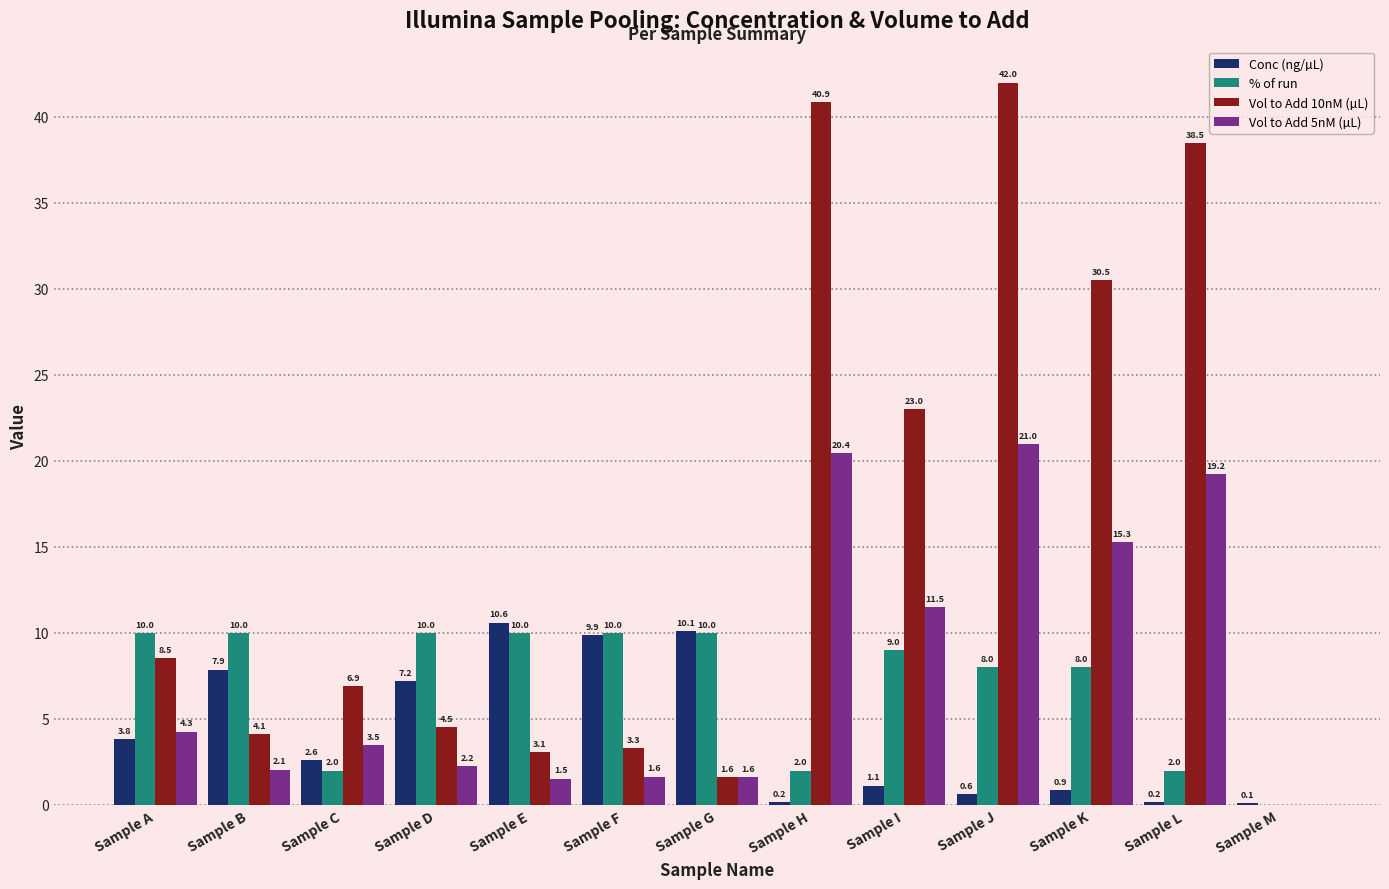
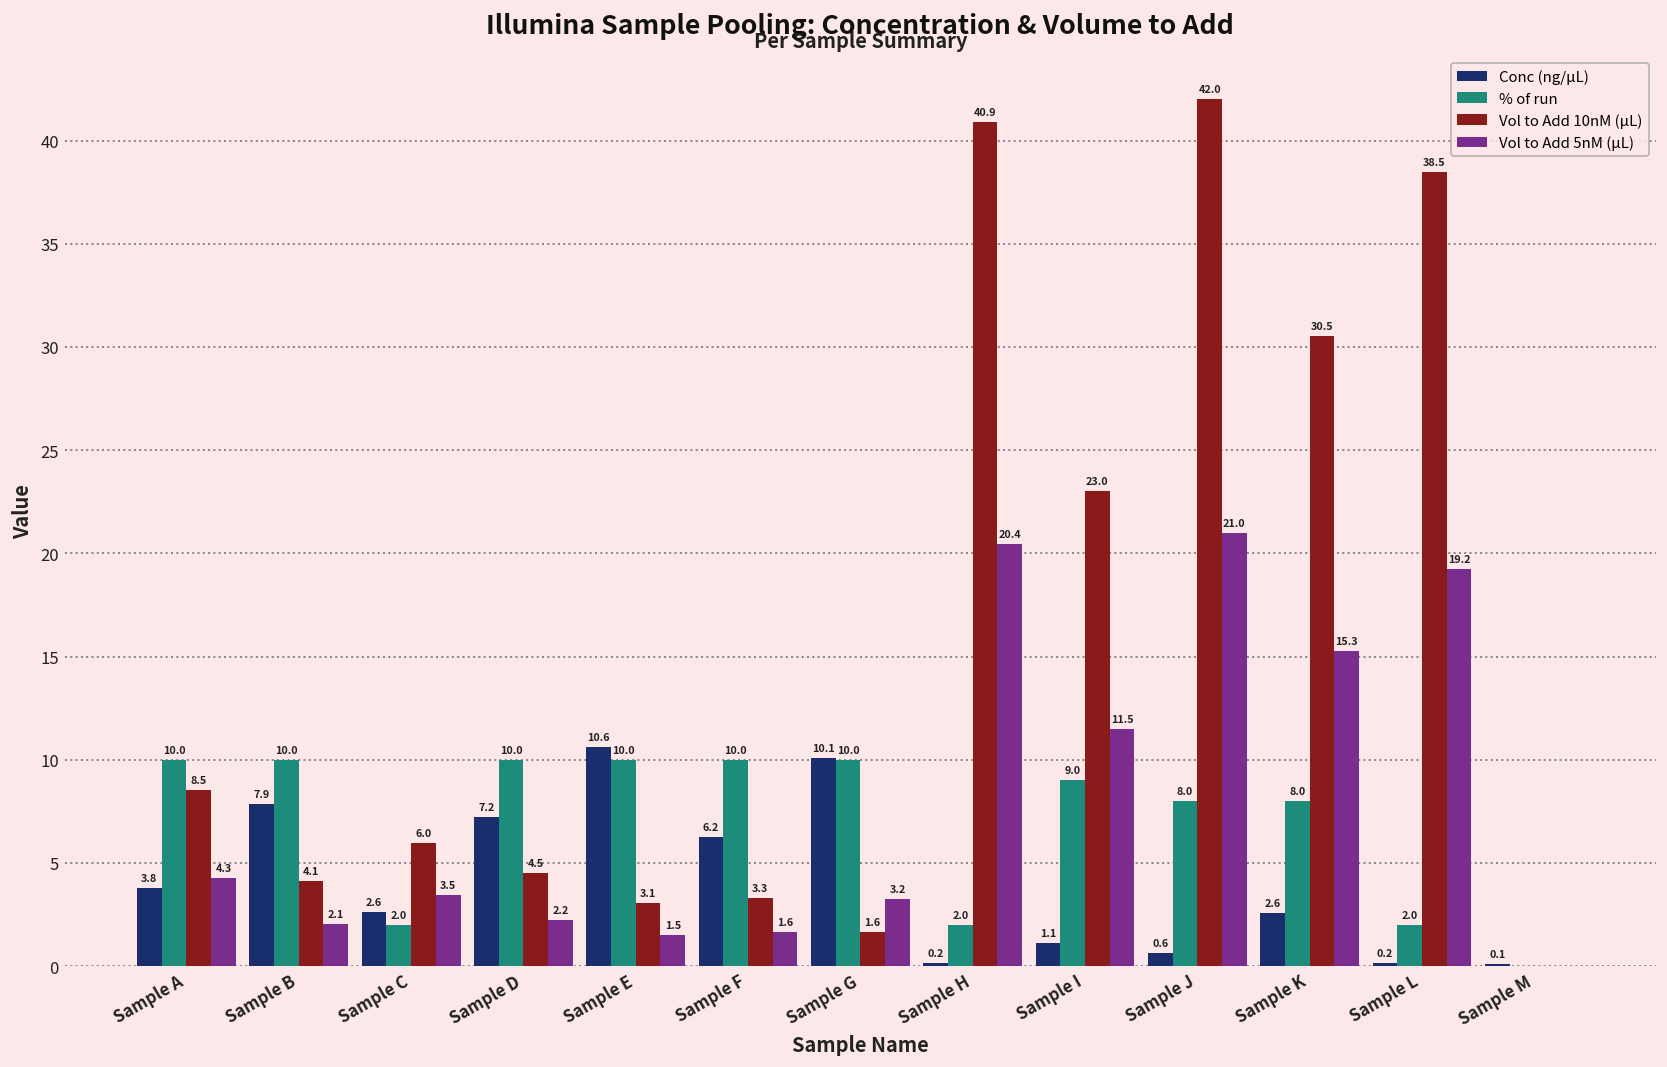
  {
    "Conc (ng/µL)": {
      "Sample A": 3.8,
      "Sample B": 7.9,
      "Sample C": 2.6,
      "Sample D": 7.2,
      "Sample E": 10.6,
-     "Sample F": 9.9,
+     "Sample F": 6.2,
      "Sample G": 10.1,
      "Sample H": 0.2,
      "Sample I": 1.1,
      "Sample J": 0.6,
-     "Sample K": 0.9,
+     "Sample K": 2.6,
      "Sample L": 0.2,
      "Sample M": 0.1
    },
    "% of run": {
      "Sample A": 10.0,
      "Sample B": 10.0,
      "Sample C": 2.0,
      "Sample D": 10.0,
      "Sample E": 10.0,
      "Sample F": 10.0,
      "Sample G": 10.0,
      "Sample H": 2.0,
      "Sample I": 9.0,
      "Sample J": 8.0,
      "Sample K": 8.0,
      "Sample L": 2.0
    },
    "Vol to Add 10nM (µL)": {
      "Sample A": 8.5,
      "Sample B": 4.1,
-     "Sample C": 6.9,
+     "Sample C": 6.0,
      "Sample D": 4.5,
      "Sample E": 3.1,
      "Sample F": 3.3,
      "Sample G": 1.6,
      "Sample H": 40.9,
      "Sample I": 23.0,
      "Sample J": 42.0,
      "Sample K": 30.5,
      "Sample L": 38.5
    },
    "Vol to Add 5nM (µL)": {
      "Sample A": 4.3,
      "Sample B": 2.1,
      "Sample C": 3.5,
      "Sample D": 2.2,
      "Sample E": 1.5,
      "Sample F": 1.6,
-     "Sample G": 1.6,
+     "Sample G": 3.2,
      "Sample H": 20.4,
      "Sample I": 11.5,
      "Sample J": 21.0,
      "Sample K": 15.3,
      "Sample L": 19.2
    }
  }
